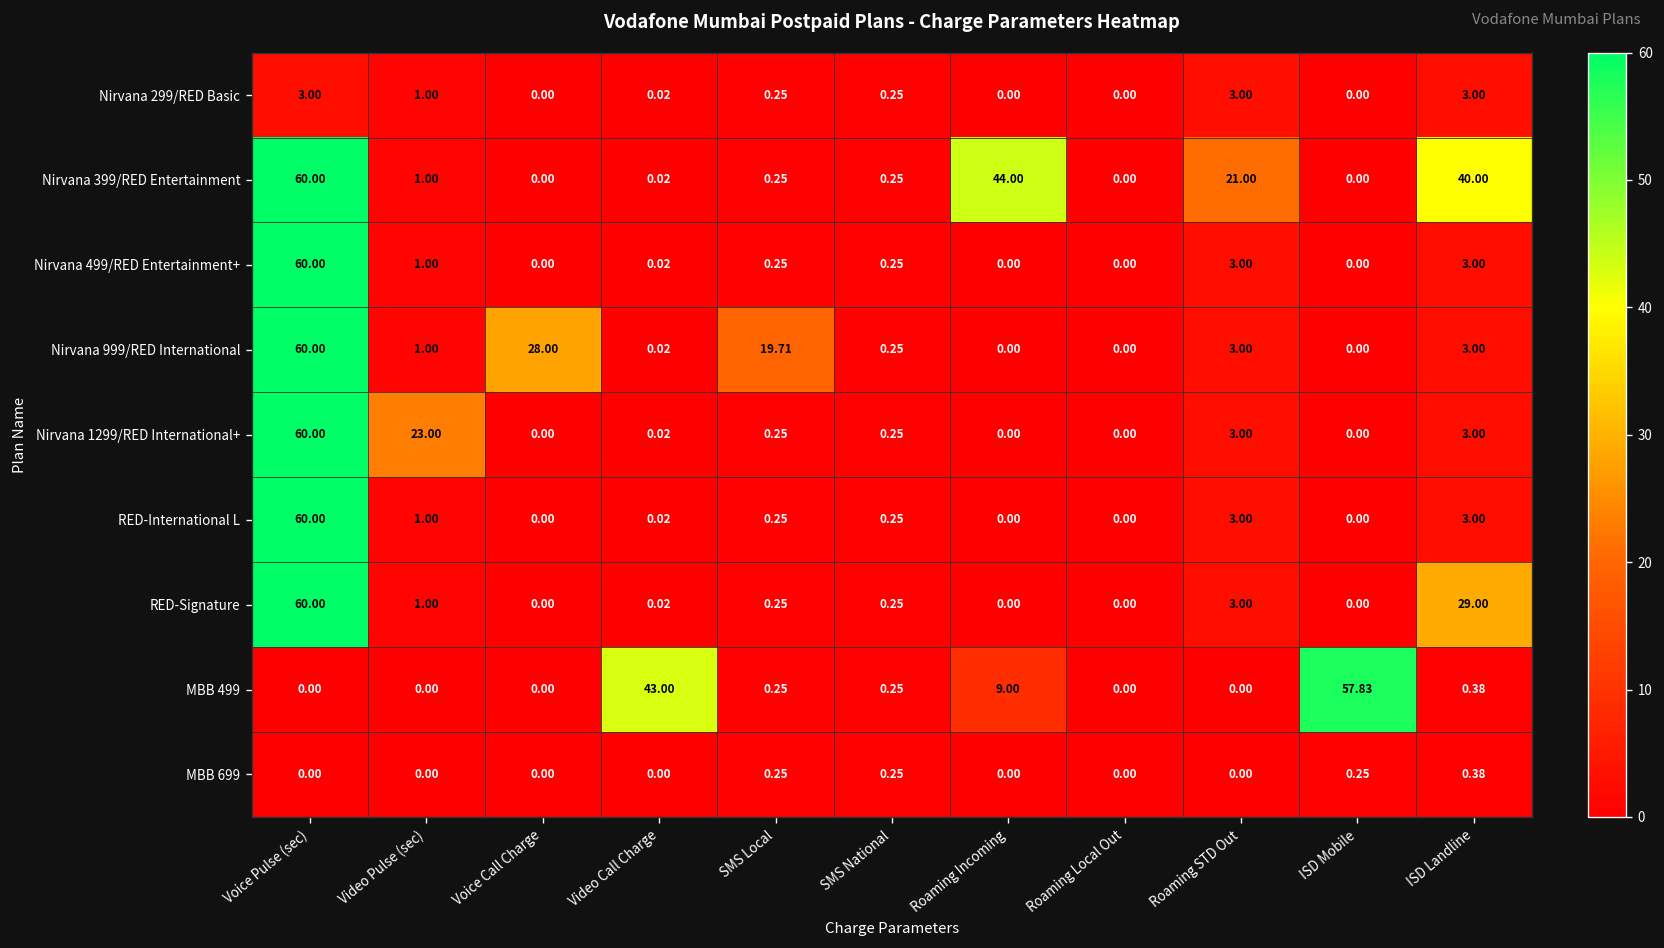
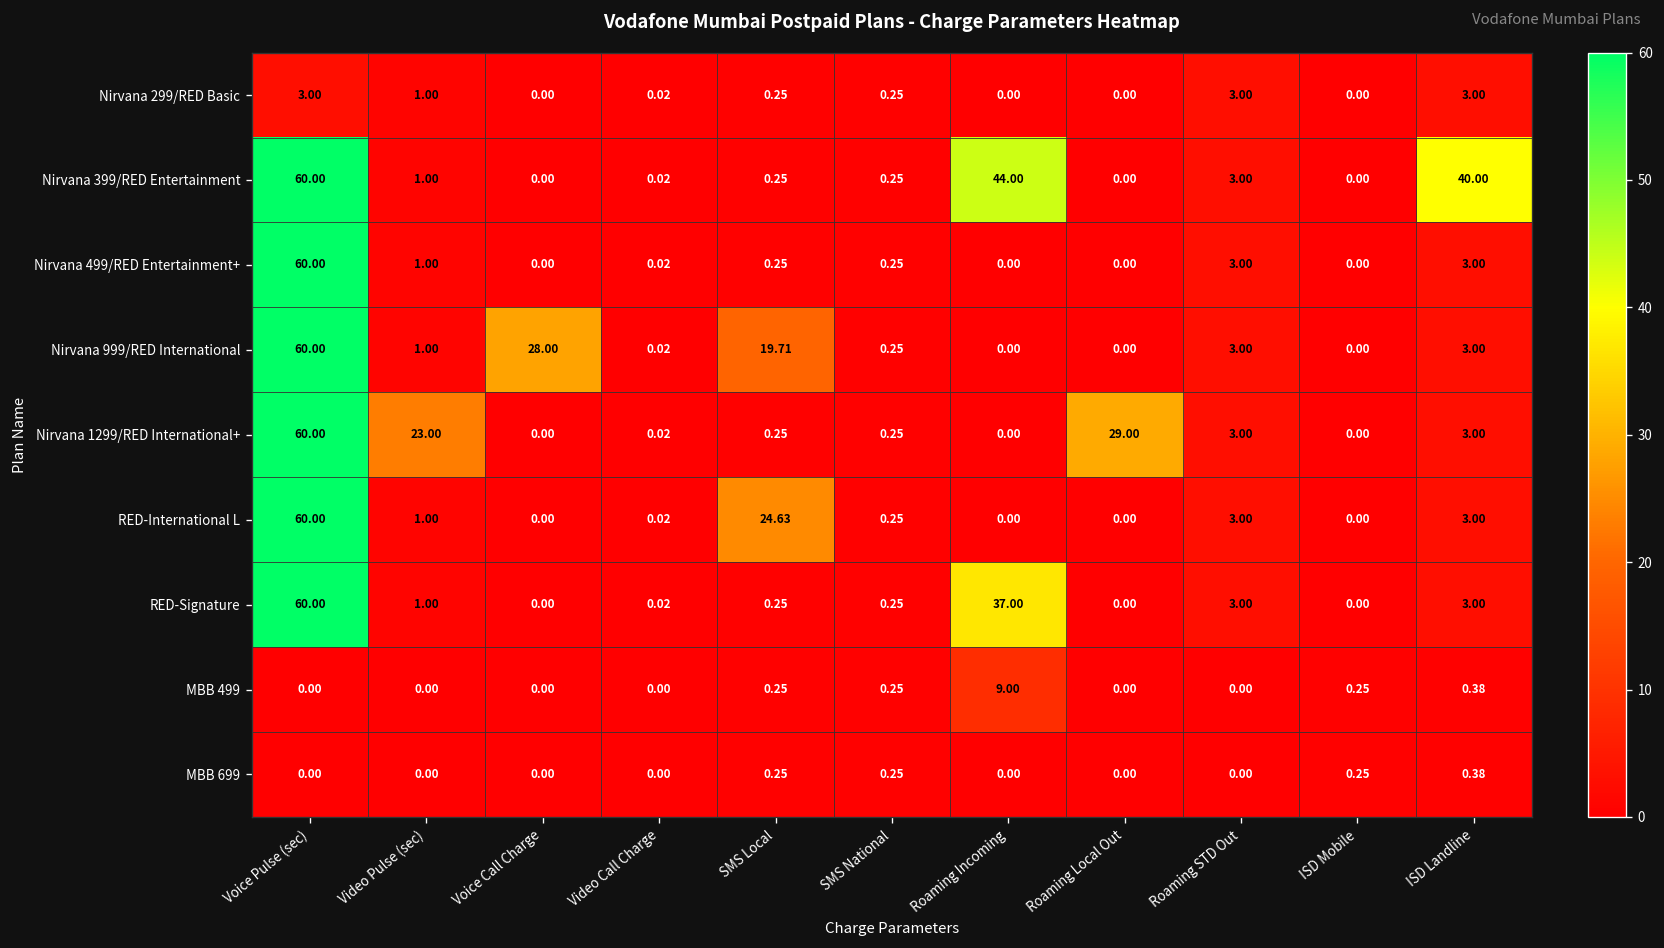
  {
    "Nirvana 299/RED Basic": {
      "Voice Pulse (sec)": 3.00,
      "Video Pulse (sec)": 1.00,
      "Voice Call Charge": 0.00,
      "Video Call Charge": 0.02,
      "SMS Local": 0.25,
      "SMS National": 0.25,
      "Roaming Incoming": 0.00,
      "Roaming Local Out": 0.00,
      "Roaming STD Out": 3.00,
      "ISD Mobile": 0.00,
      "ISD Landline": 3.00
    },
    "Nirvana 399/RED Entertainment": {
      "Voice Pulse (sec)": 60.00,
      "Video Pulse (sec)": 1.00,
      "Voice Call Charge": 0.00,
      "Video Call Charge": 0.02,
      "SMS Local": 0.25,
      "SMS National": 0.25,
      "Roaming Incoming": 44.00,
      "Roaming Local Out": 0.00,
-     "Roaming STD Out": 21.00,
+     "Roaming STD Out": 3.00,
      "ISD Mobile": 0.00,
      "ISD Landline": 40.00
    },
    "Nirvana 499/RED Entertainment+": {
      "Voice Pulse (sec)": 60.00,
      "Video Pulse (sec)": 1.00,
      "Voice Call Charge": 0.00,
      "Video Call Charge": 0.02,
      "SMS Local": 0.25,
      "SMS National": 0.25,
      "Roaming Incoming": 0.00,
      "Roaming Local Out": 0.00,
      "Roaming STD Out": 3.00,
      "ISD Mobile": 0.00,
      "ISD Landline": 3.00
    },
    "Nirvana 999/RED International": {
      "Voice Pulse (sec)": 60.00,
      "Video Pulse (sec)": 1.00,
      "Voice Call Charge": 28.00,
      "Video Call Charge": 0.02,
      "SMS Local": 19.71,
      "SMS National": 0.25,
      "Roaming Incoming": 0.00,
      "Roaming Local Out": 0.00,
      "Roaming STD Out": 3.00,
      "ISD Mobile": 0.00,
      "ISD Landline": 3.00
    },
    "Nirvana 1299/RED International+": {
      "Voice Pulse (sec)": 60.00,
      "Video Pulse (sec)": 23.00,
      "Voice Call Charge": 0.00,
      "Video Call Charge": 0.02,
      "SMS Local": 0.25,
      "SMS National": 0.25,
      "Roaming Incoming": 0.00,
-     "Roaming Local Out": 0.00,
+     "Roaming Local Out": 29.00,
      "Roaming STD Out": 3.00,
      "ISD Mobile": 0.00,
      "ISD Landline": 3.00
    },
    "RED-International L": {
      "Voice Pulse (sec)": 60.00,
      "Video Pulse (sec)": 1.00,
      "Voice Call Charge": 0.00,
      "Video Call Charge": 0.02,
-     "SMS Local": 0.25,
+     "SMS Local": 24.63,
      "SMS National": 0.25,
      "Roaming Incoming": 0.00,
      "Roaming Local Out": 0.00,
      "Roaming STD Out": 3.00,
      "ISD Mobile": 0.00,
      "ISD Landline": 3.00
    },
    "RED-Signature": {
      "Voice Pulse (sec)": 60.00,
      "Video Pulse (sec)": 1.00,
      "Voice Call Charge": 0.00,
      "Video Call Charge": 0.02,
      "SMS Local": 0.25,
      "SMS National": 0.25,
-     "Roaming Incoming": 0.00,
+     "Roaming Incoming": 37.00,
      "Roaming Local Out": 0.00,
      "Roaming STD Out": 3.00,
      "ISD Mobile": 0.00,
-     "ISD Landline": 29.00
+     "ISD Landline": 3.00
    },
    "MBB 499": {
      "Voice Pulse (sec)": 0.00,
      "Video Pulse (sec)": 0.00,
      "Voice Call Charge": 0.00,
-     "Video Call Charge": 43.00,
+     "Video Call Charge": 0.00,
      "SMS Local": 0.25,
      "SMS National": 0.25,
      "Roaming Incoming": 9.00,
      "Roaming Local Out": 0.00,
      "Roaming STD Out": 0.00,
-     "ISD Mobile": 57.83,
+     "ISD Mobile": 0.25,
      "ISD Landline": 0.38
    },
    "MBB 699": {
      "Voice Pulse (sec)": 0.00,
      "Video Pulse (sec)": 0.00,
      "Voice Call Charge": 0.00,
      "Video Call Charge": 0.00,
      "SMS Local": 0.25,
      "SMS National": 0.25,
      "Roaming Incoming": 0.00,
      "Roaming Local Out": 0.00,
      "Roaming STD Out": 0.00,
      "ISD Mobile": 0.25,
      "ISD Landline": 0.38
    }
  }
